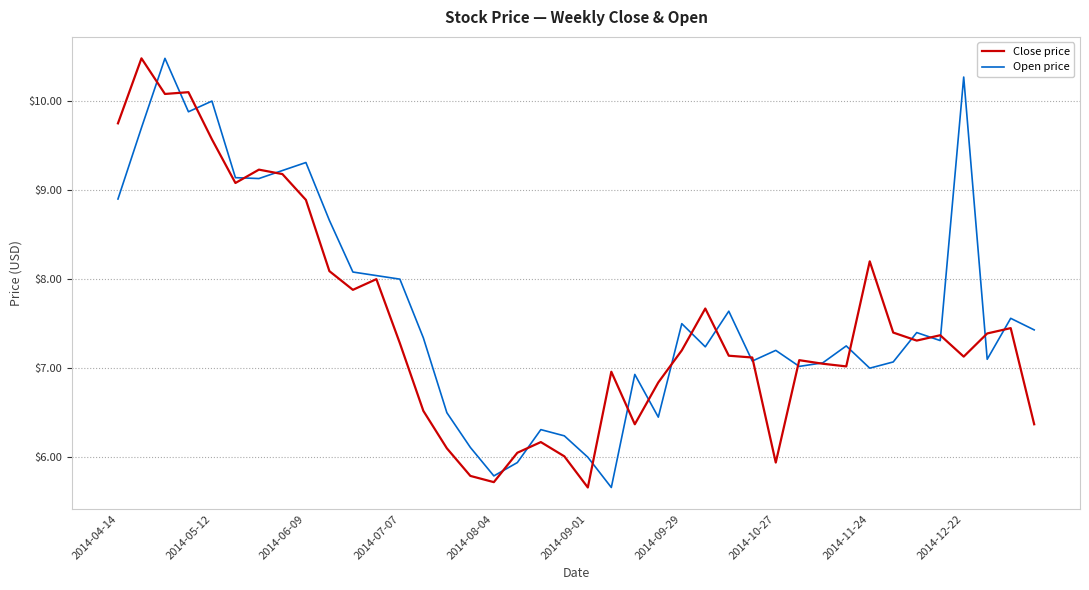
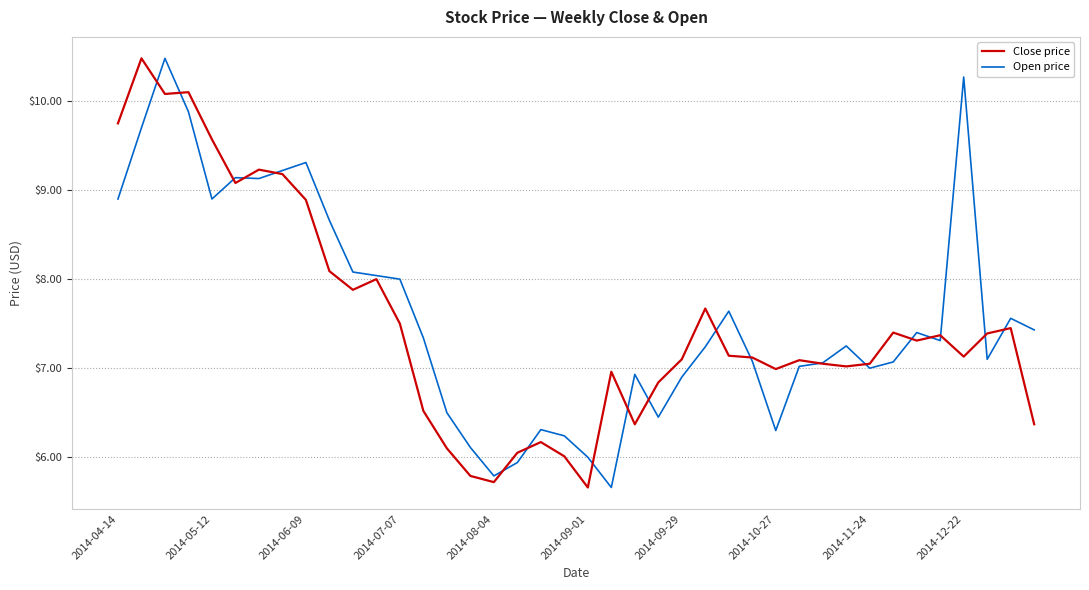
  {
    "Close price": {
      "2014-04-14": "$9.8",
      "2014-05-12": "$9.6",
      "2014-06-09": "$8.9",
-     "2014-07-07": "$7.3",
+     "2014-07-07": "$7.5",
      "2014-08-04": "$5.7",
      "2014-09-01": "$5.7",
-     "2014-09-29": "$7.2",
-     "2014-10-27": "$5.9",
-     "2014-11-24": "$8.2",
+     "2014-09-29": "$7.1",
+     "2014-10-27": "$7.0",
+     "2014-11-24": "$7.1",
      "2014-12-22": "$7.1"
    },
    "Open price": {
      "2014-04-14": "$8.9",
-     "2014-05-12": "$10.0",
+     "2014-05-12": "$8.9",
      "2014-06-09": "$9.3",
      "2014-07-07": "$8.0",
      "2014-08-04": "$5.8",
      "2014-09-01": "$6.0",
-     "2014-09-29": "$7.5",
-     "2014-10-27": "$7.2",
+     "2014-09-29": "$6.9",
+     "2014-10-27": "$6.3",
      "2014-11-24": "$7.0",
      "2014-12-22": "$10.3"
    }
  }
